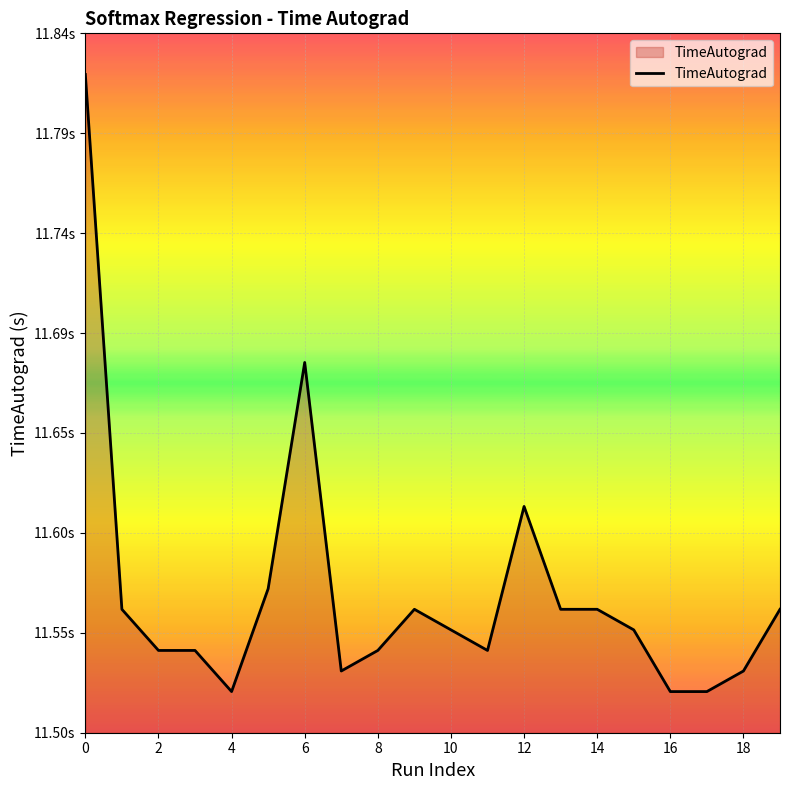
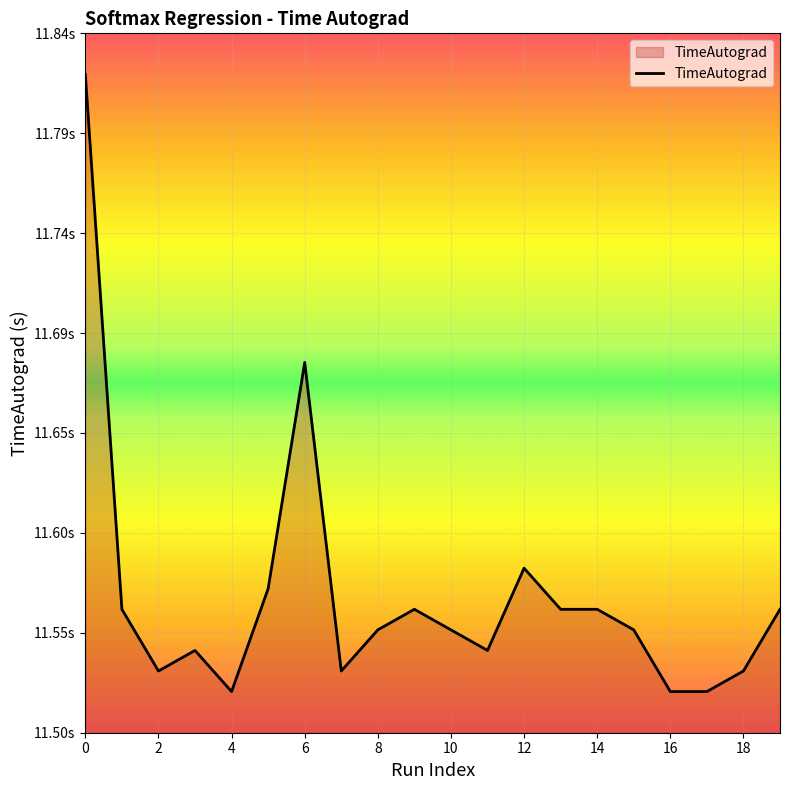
  {
    "0": "11.82s",
-   "2": "11.54s",
+   "2": "11.53s",
    "4": "11.52s",
    "6": "11.68s",
-   "8": "11.54s",
+   "8": "11.55s",
    "10": "11.55s",
-   "12": "11.61s",
+   "12": "11.58s",
    "14": "11.56s",
    "16": "11.52s",
    "18": "11.53s"
  }
